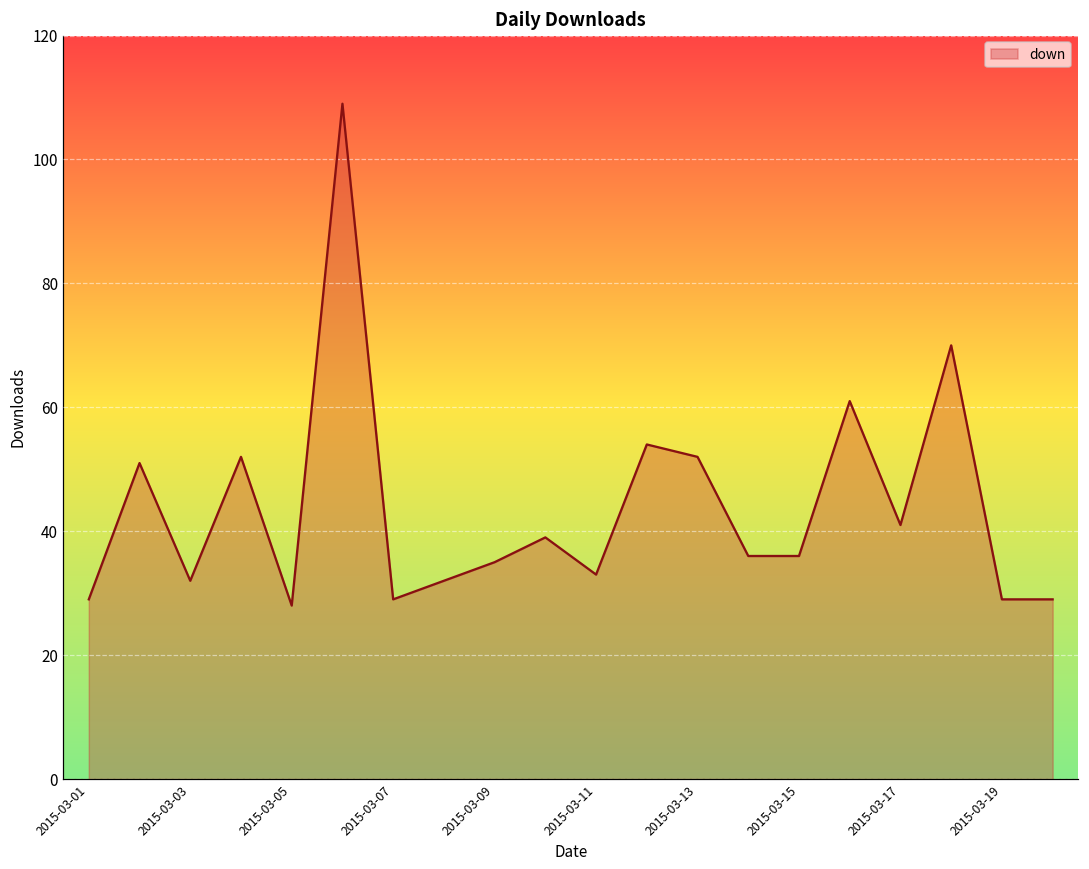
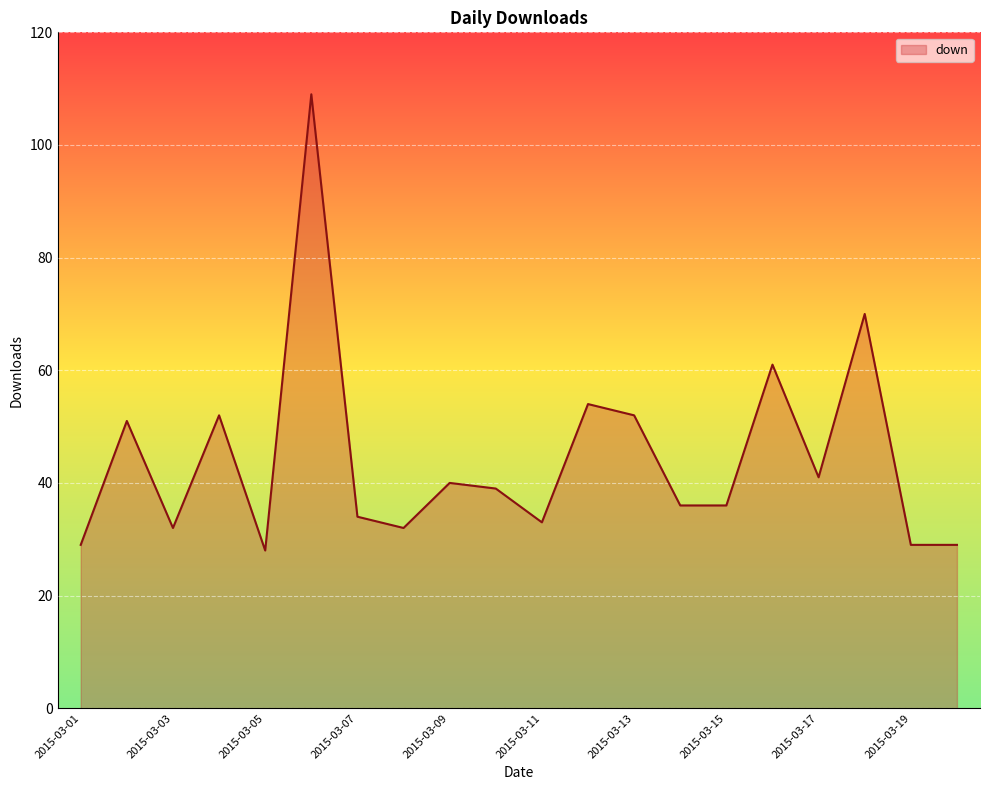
  {
    "2015-03-01": 29,
    "2015-03-03": 32,
    "2015-03-05": 28,
-   "2015-03-07": 29,
-   "2015-03-09": 35,
+   "2015-03-07": 34,
+   "2015-03-09": 40,
    "2015-03-11": 33,
    "2015-03-13": 52,
    "2015-03-15": 36,
    "2015-03-17": 41,
    "2015-03-19": 29
  }
